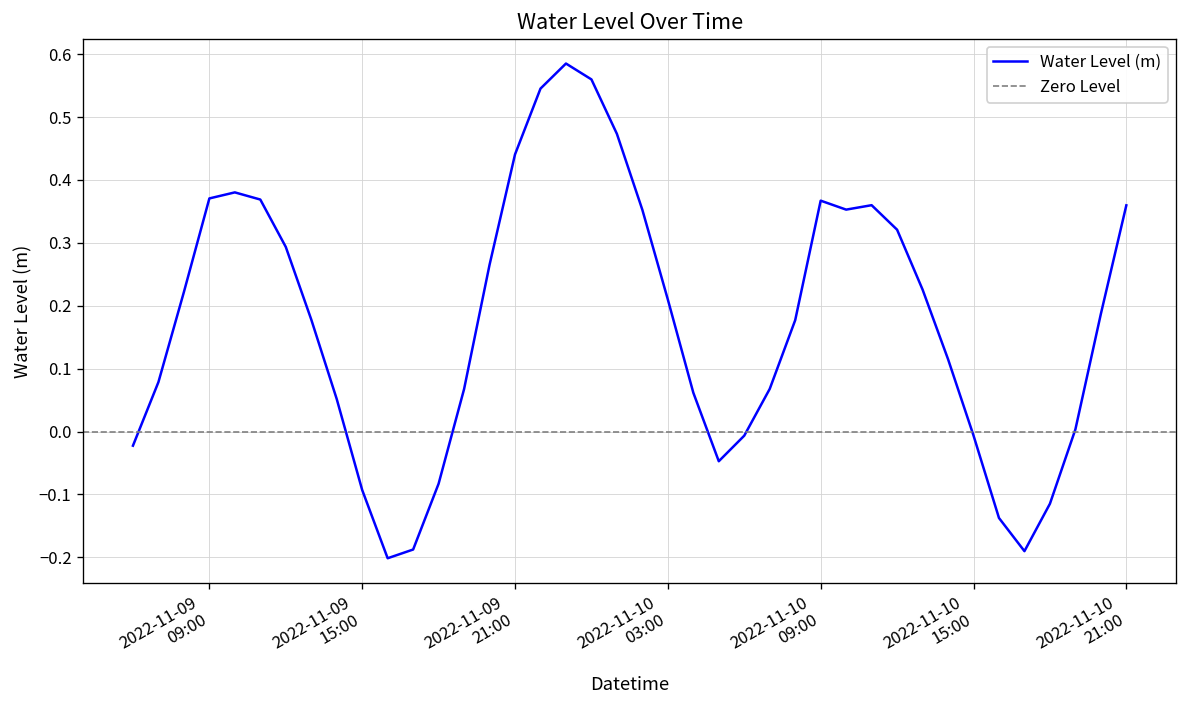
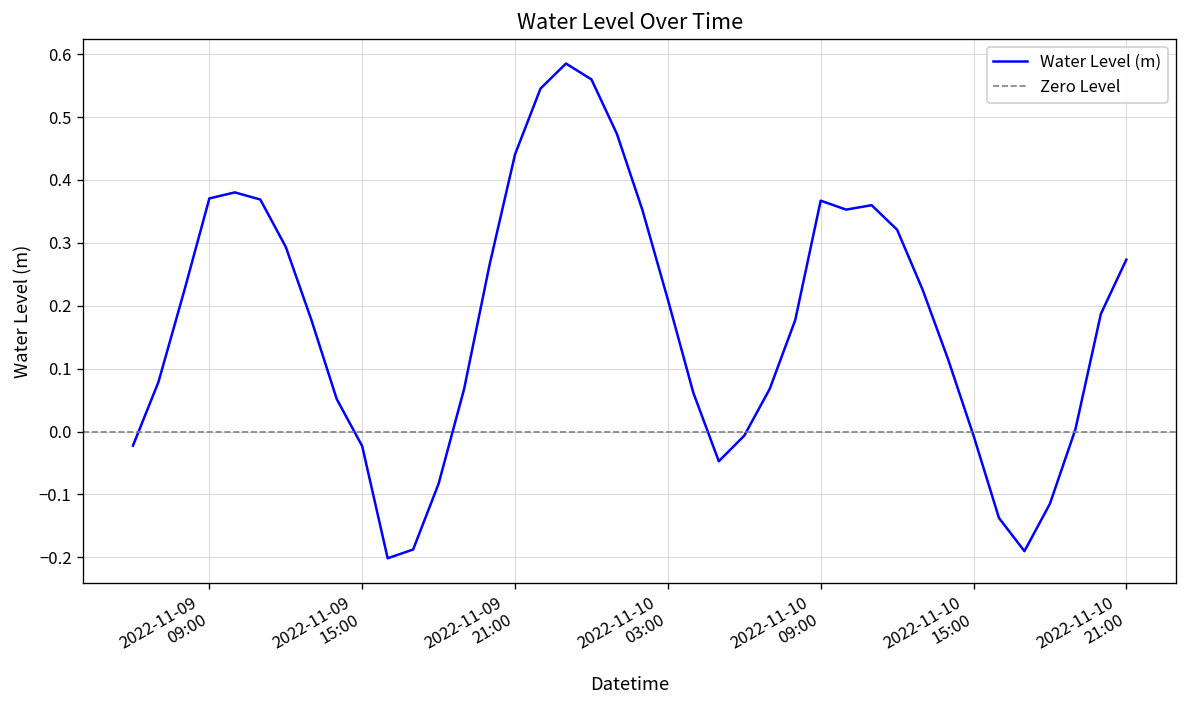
  {
    "2022-11-09 09:00": 0.37,
-   "2022-11-09 15:00": -0.09,
+   "2022-11-09 15:00": -0.02,
    "2022-11-09 21:00": 0.44,
    "2022-11-10 03:00": 0.21,
    "2022-11-10 09:00": 0.37,
    "2022-11-10 15:00": -0.01,
-   "2022-11-10 21:00": 0.36
+   "2022-11-10 21:00": 0.27
  }
